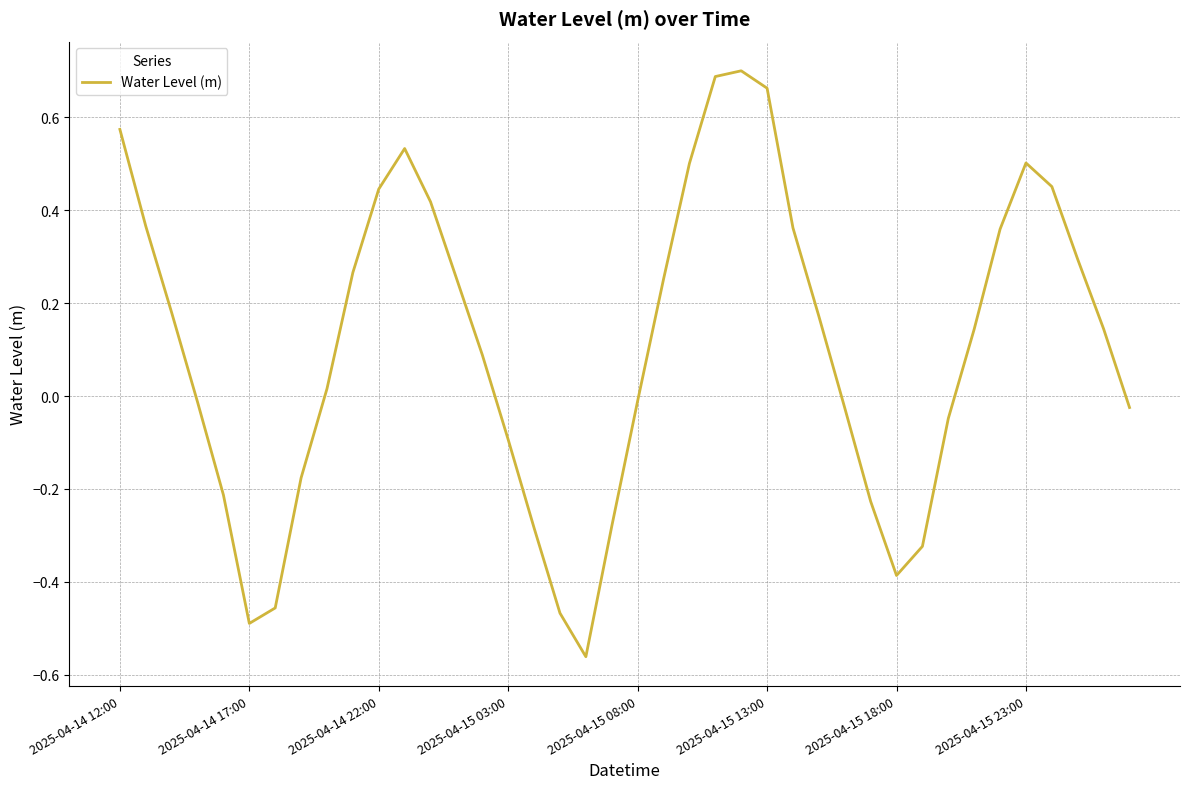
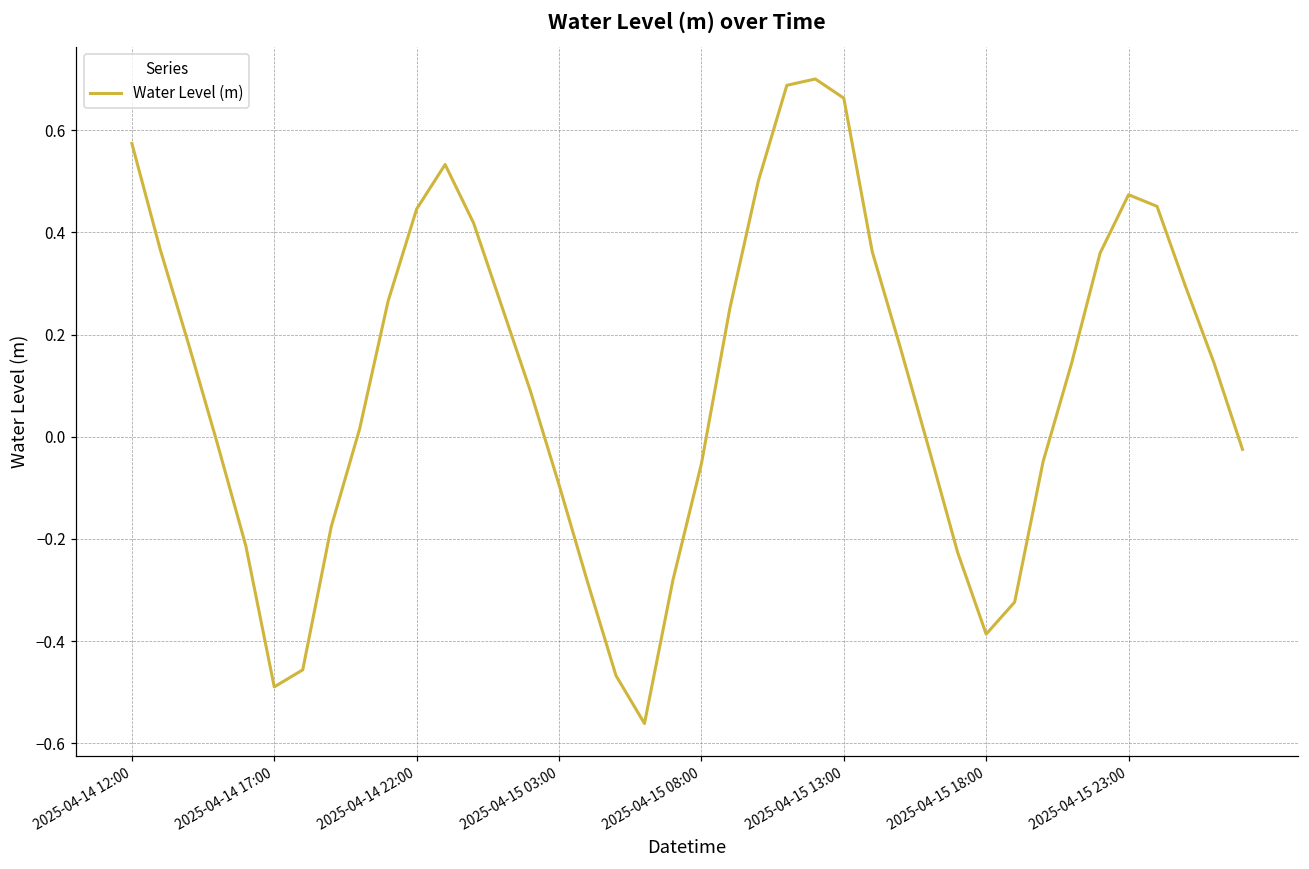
  {
    "2025-04-14 12:00": 0.57,
    "2025-04-14 17:00": -0.49,
    "2025-04-14 22:00": 0.45,
    "2025-04-15 03:00": -0.09,
-   "2025-04-15 08:00": -0.01,
+   "2025-04-15 08:00": -0.05,
    "2025-04-15 13:00": 0.66,
    "2025-04-15 18:00": -0.39,
-   "2025-04-15 23:00": 0.50
+   "2025-04-15 23:00": 0.47
  }
